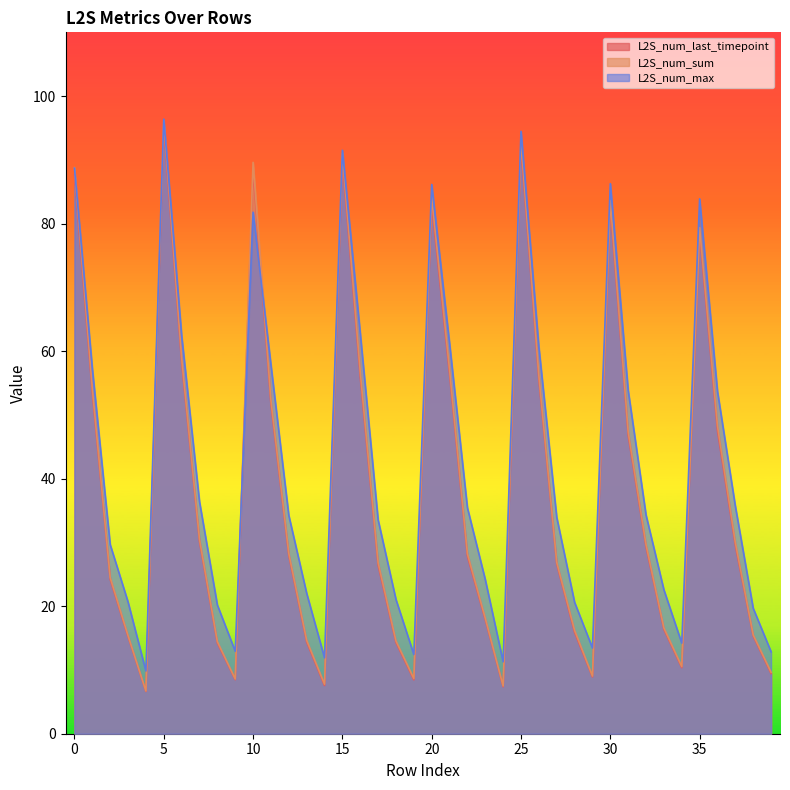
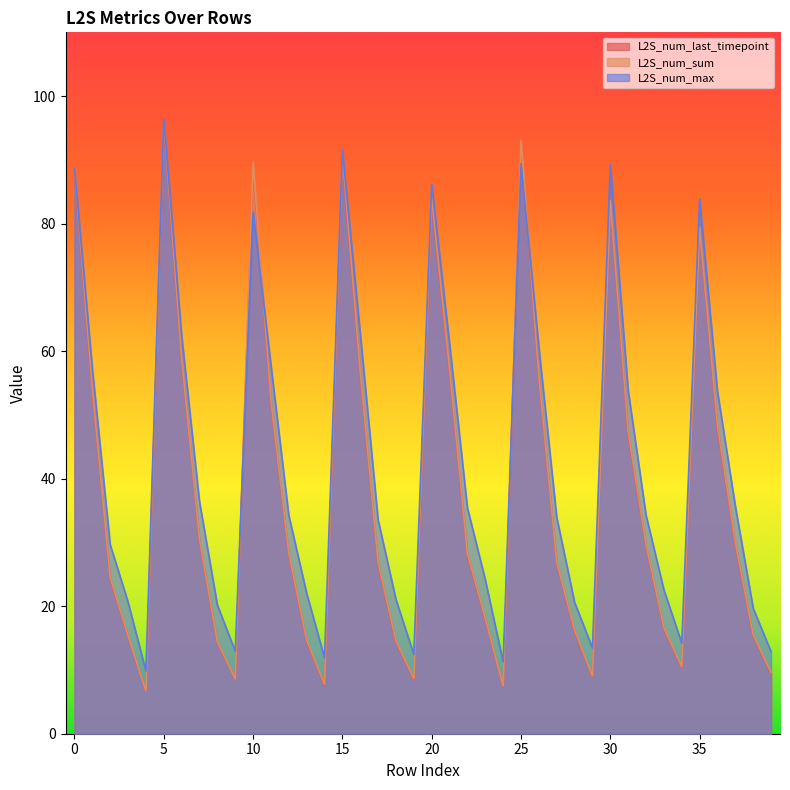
  {
    "L2S_num_max": {
      "10": 82,
      "15": 92,
      "20": 86,
-     "25": 94,
-     "30": 86,
+     "25": 89,
+     "30": 89,
      "35": 84
    }
  }
